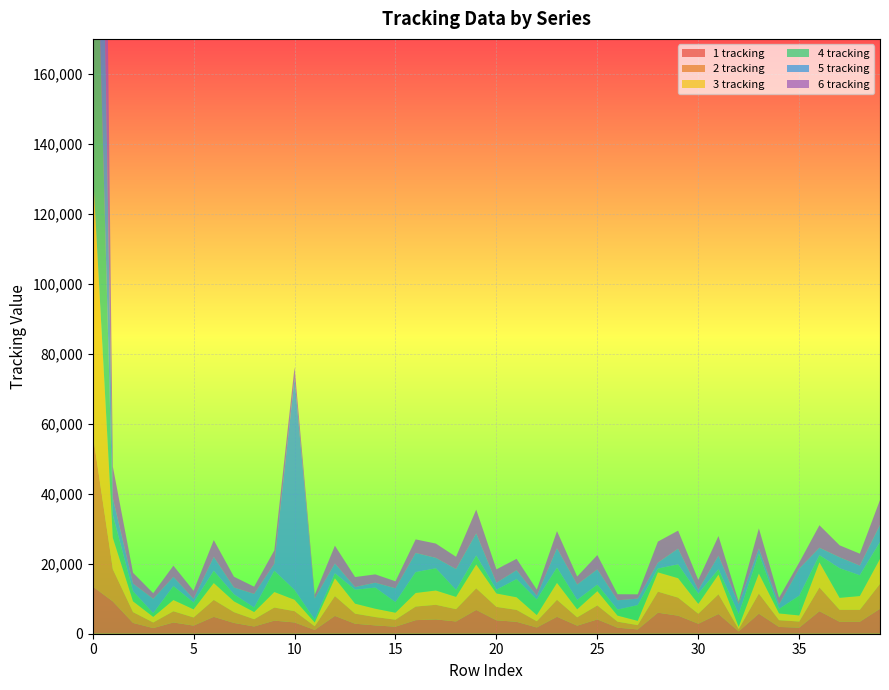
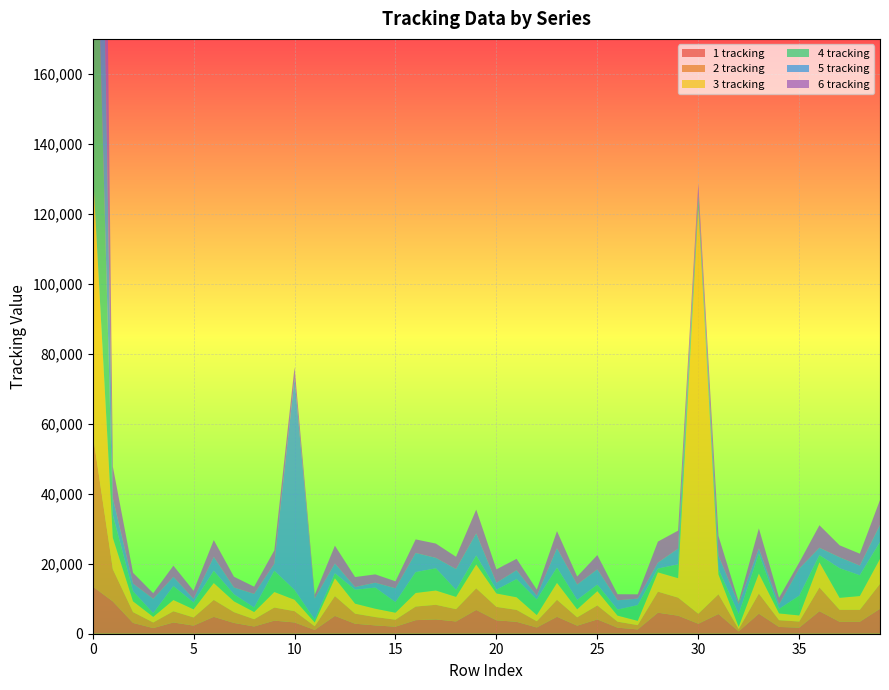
  {
    "3 tracking": {
      "0": "76,000",
      "5": "2,000",
      "10": "3,000",
      "15": "2,000",
      "20": "4,000",
      "25": "4,000",
-     "30": "3,000",
+     "30": "116,000",
      "35": "2,000"
    },
    "4 tracking": {
      "5": "2,000",
      "10": "3,000",
      "15": "3,000",
      "20": "1,000",
      "25": "2,000",
      "30": "3,000",
      "35": "6,000"
    },
    "5 tracking": {
      "5": "1,000",
      "10": "60,000",
      "15": "4,000",
      "20": "2,000",
      "25": "4,000",
      "30": "1,000",
      "35": "8,000"
    },
    "6 tracking": {
      "5": "2,000",
      "10": "3,000",
      "15": "2,000",
      "20": "4,000",
      "25": "4,000",
      "30": "3,000",
      "35": "2,000"
    }
  }
